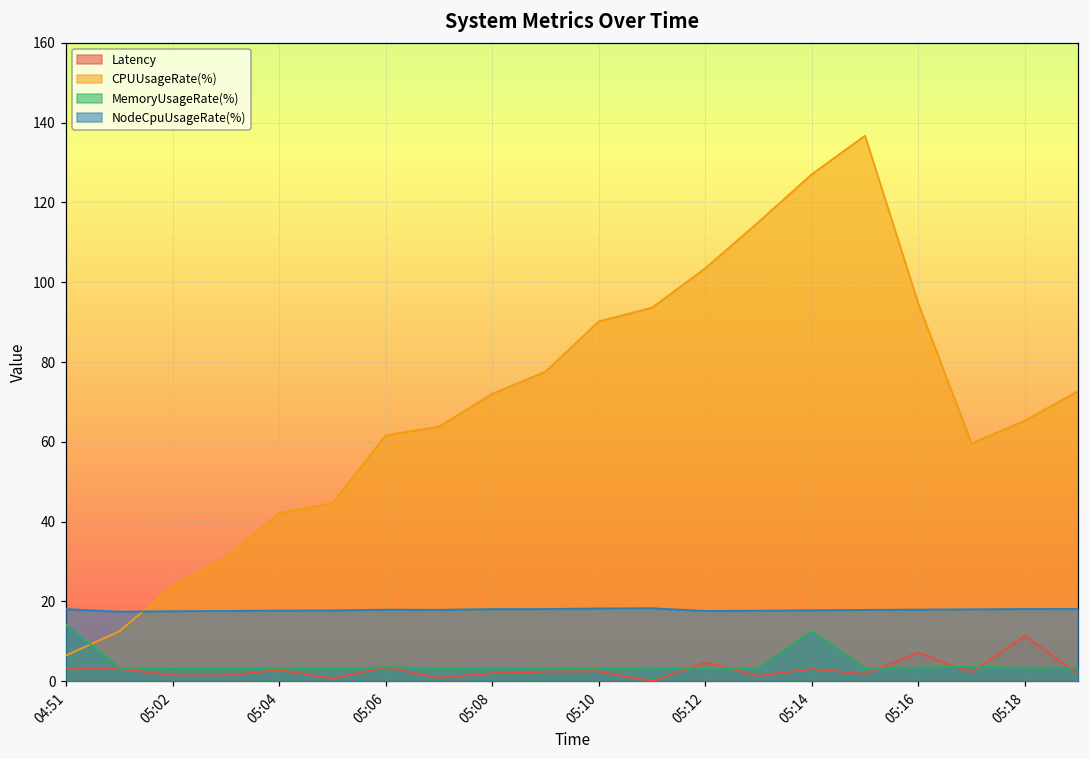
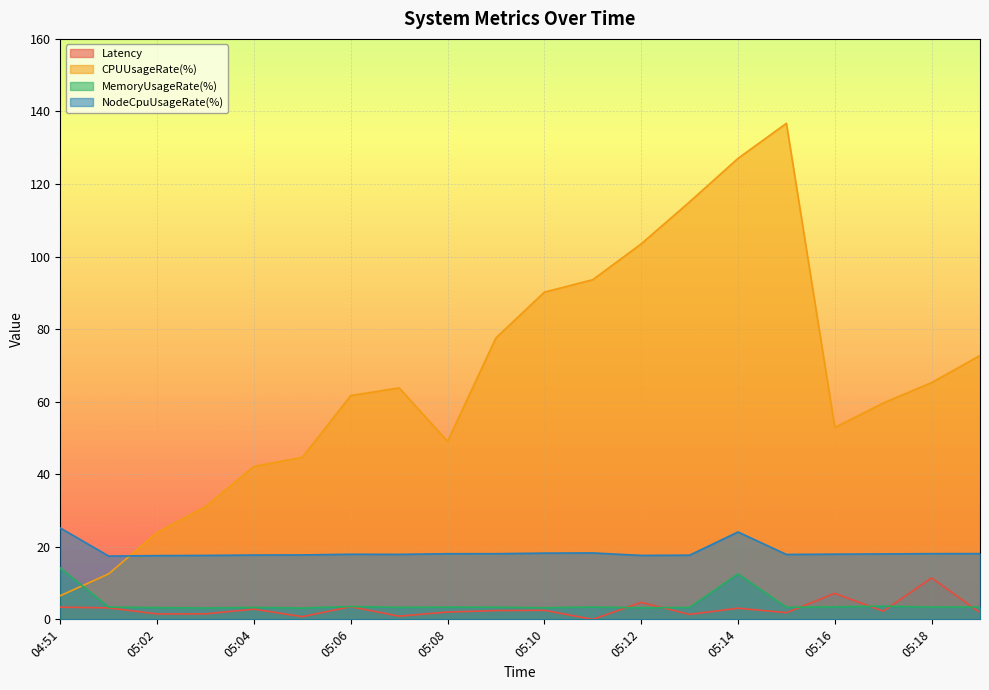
  {
    "Latency": {
      "04:51": 3,
      "05:02": 1,
      "05:08": 2,
      "05:12": 5,
      "05:14": 3,
      "05:16": 7,
      "05:18": 11
    },
    "CPUUsageRate(%)": {
      "04:51": 7,
      "05:02": 24,
      "05:04": 42,
      "05:06": 62,
-     "05:08": 72,
+     "05:08": 49,
      "05:10": 90,
      "05:12": 103,
      "05:14": 127,
-     "05:16": 95,
+     "05:16": 53,
      "05:18": 65
    },
    "MemoryUsageRate(%)": {
      "04:51": 14,
      "05:02": 3,
      "05:08": 3,
      "05:12": 3,
      "05:14": 13,
      "05:16": 3,
      "05:18": 3
    },
    "NodeCpuUsageRate(%)": {
-     "04:51": 18,
+     "04:51": 25,
      "05:02": 18,
      "05:04": 18,
      "05:06": 18,
      "05:08": 18,
      "05:10": 18,
      "05:12": 18,
-     "05:14": 18,
+     "05:14": 24,
      "05:16": 18,
      "05:18": 18
    }
  }
